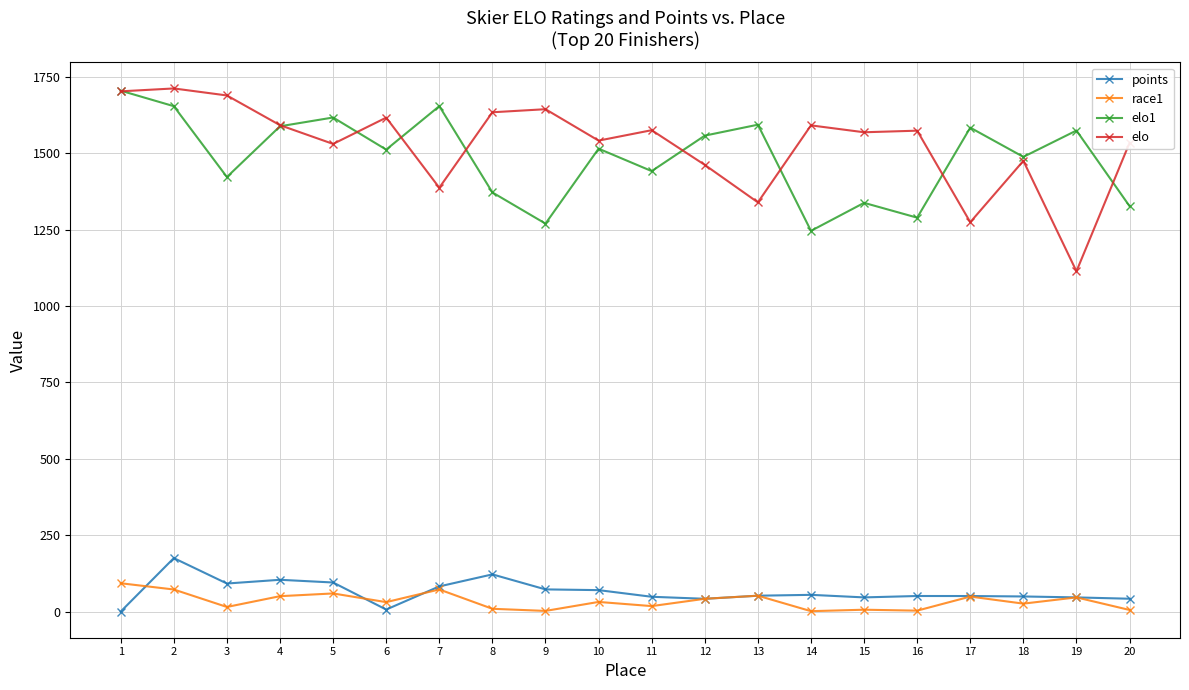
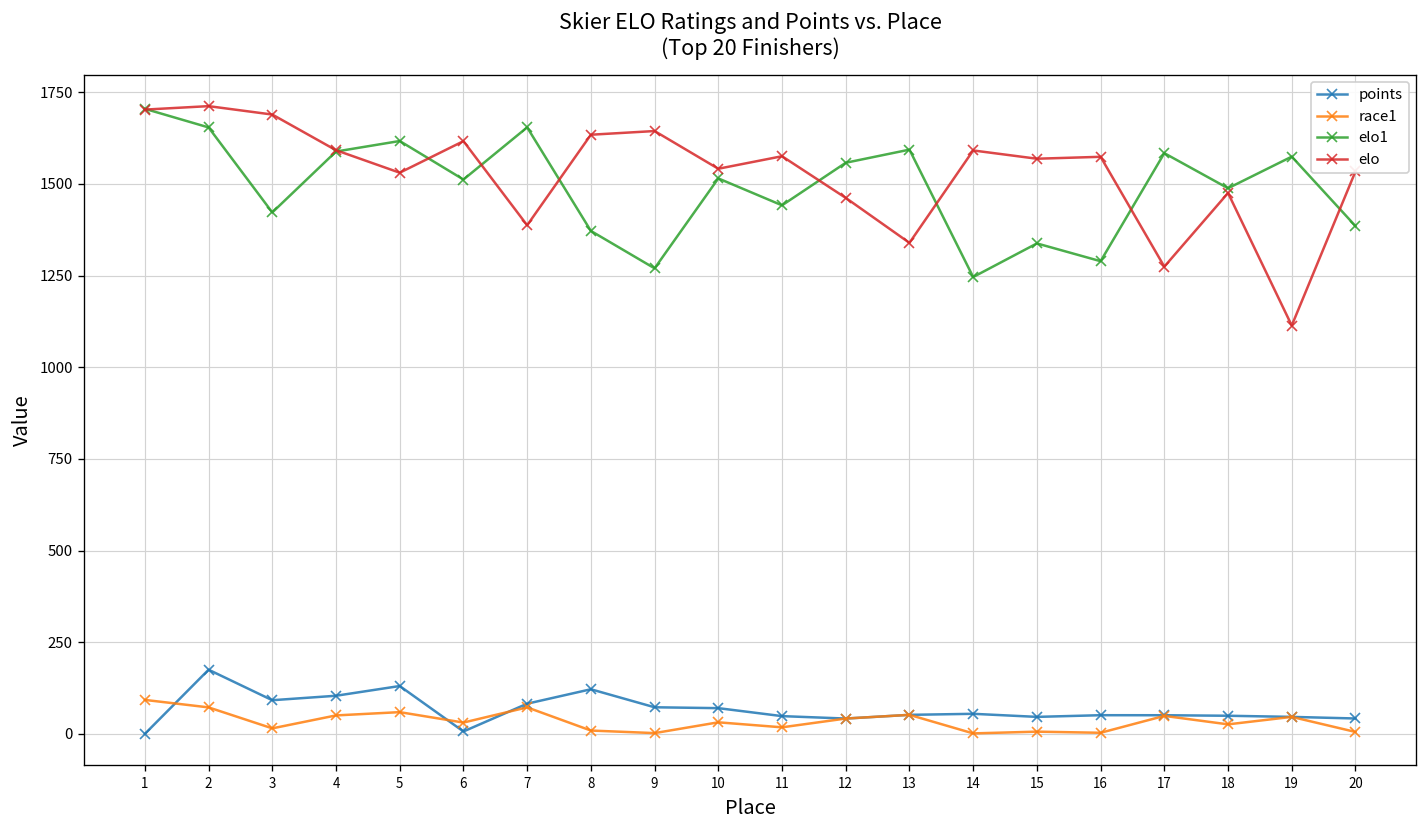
  {
    "points": {
      "1": 0,
      "2": 170,
      "3": 90,
      "4": 100,
-     "5": 100,
+     "5": 130,
      "6": 10,
      "7": 80,
      "8": 120,
      "9": 70,
      "10": 70,
      "11": 50,
      "14": 50,
      "15": 50,
      "16": 50,
      "18": 50,
      "20": 40
    },
    "race1": {
      "1": 90,
      "2": 70,
      "3": 20,
      "4": 50,
      "5": 60,
      "6": 30,
      "7": 70,
      "8": 10,
      "9": 0,
      "10": 30,
      "11": 20,
      "14": 0,
      "15": 10,
      "16": 0,
      "18": 30,
      "20": 10
    },
    "elo1": {
      "2": 1650,
      "3": 1420,
      "5": 1620,
      "6": 1510,
      "7": 1650,
      "8": 1370,
      "9": 1270,
      "10": 1510,
      "11": 1440,
      "12": 1560,
      "13": 1590,
      "14": 1250,
      "15": 1340,
      "16": 1290,
      "17": 1580,
      "18": 1490,
      "19": 1570,
-     "20": 1330
+     "20": 1380
    },
    "elo": {
      "2": 1710,
      "3": 1690,
      "5": 1530,
      "6": 1620,
      "7": 1390,
      "8": 1630,
      "9": 1640,
      "10": 1540,
      "11": 1580,
      "12": 1460,
      "13": 1340,
      "14": 1590,
      "15": 1570,
      "16": 1570,
      "17": 1270,
      "18": 1480,
      "19": 1110
    }
  }
